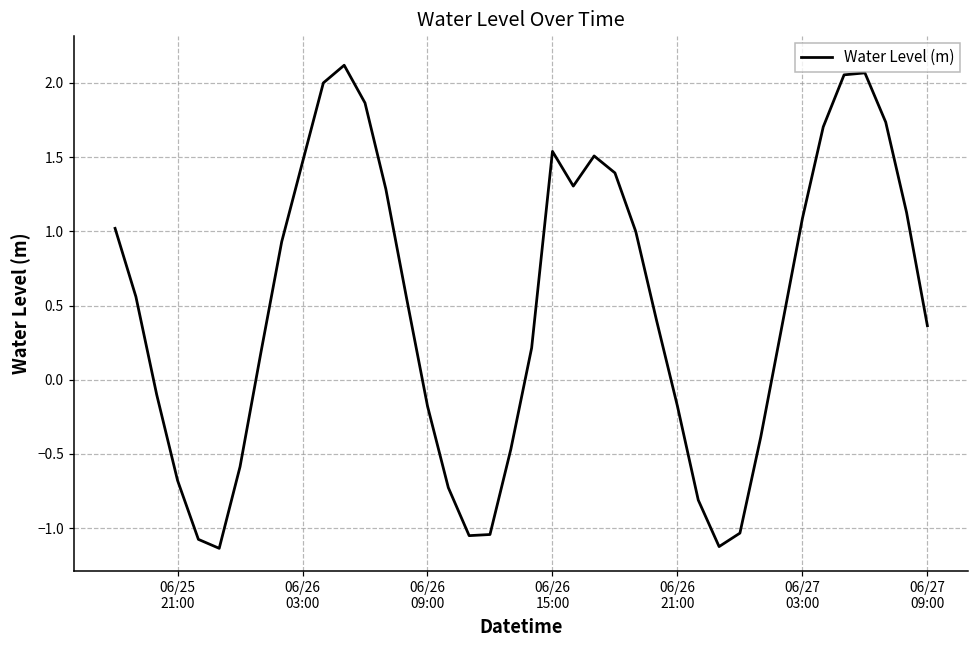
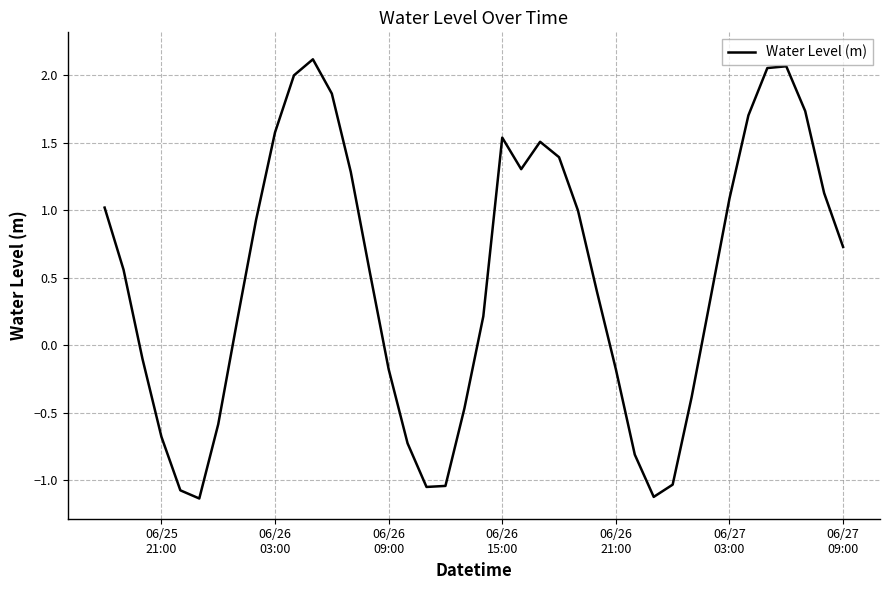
  {
    "06/25 21:00": -0.68,
-   "06/26 03:00": 1.47,
+   "06/26 03:00": 1.58,
    "06/26 09:00": -0.18,
    "06/26 15:00": 1.54,
    "06/26 21:00": -0.18,
    "06/27 03:00": 1.09,
-   "06/27 09:00": 0.36
+   "06/27 09:00": 0.73
  }
